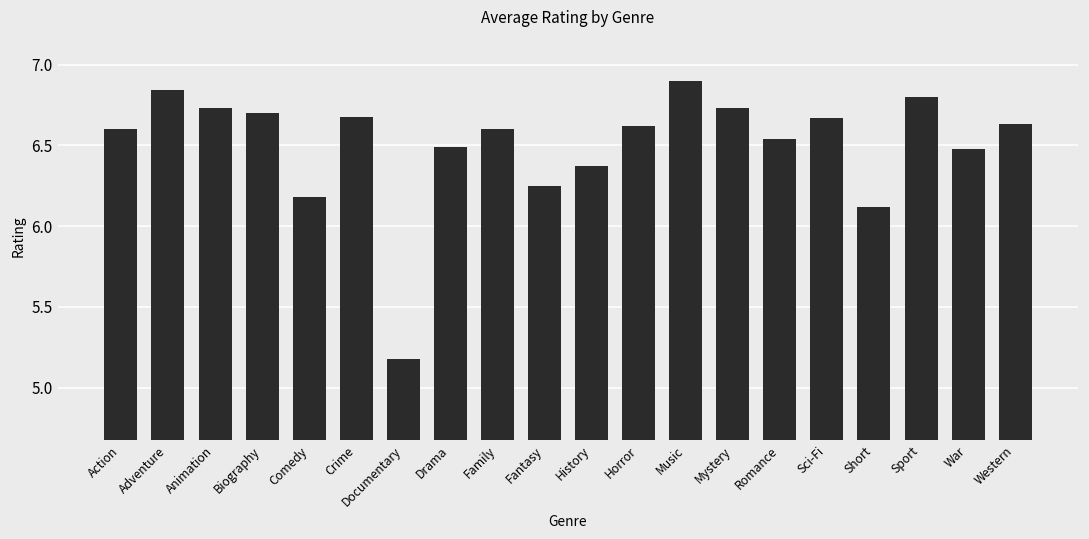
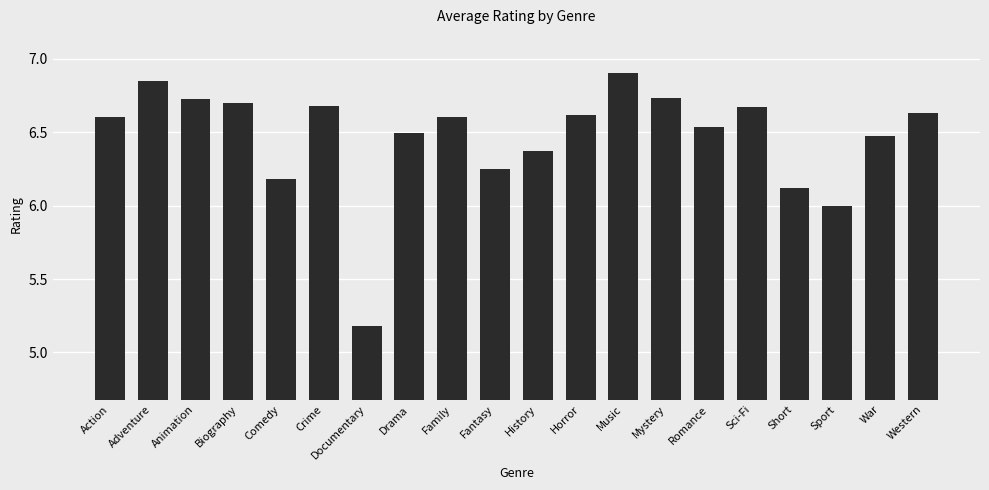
  {
    "Action": 6.6,
    "Adventure": 6.85,
    "Animation": 6.73,
    "Biography": 6.7,
    "Comedy": 6.18,
    "Crime": 6.68,
    "Documentary": 5.18,
    "Drama": 6.5,
    "Family": 6.6,
    "Fantasy": 6.25,
    "History": 6.37,
    "Horror": 6.62,
    "Music": 6.9,
    "Mystery": 6.73,
    "Romance": 6.54,
    "Sci-Fi": 6.67,
    "Short": 6.1,
-   "Sport": 6.8,
+   "Sport": 6.0,
    "War": 6.48,
    "Western": 6.63
  }
